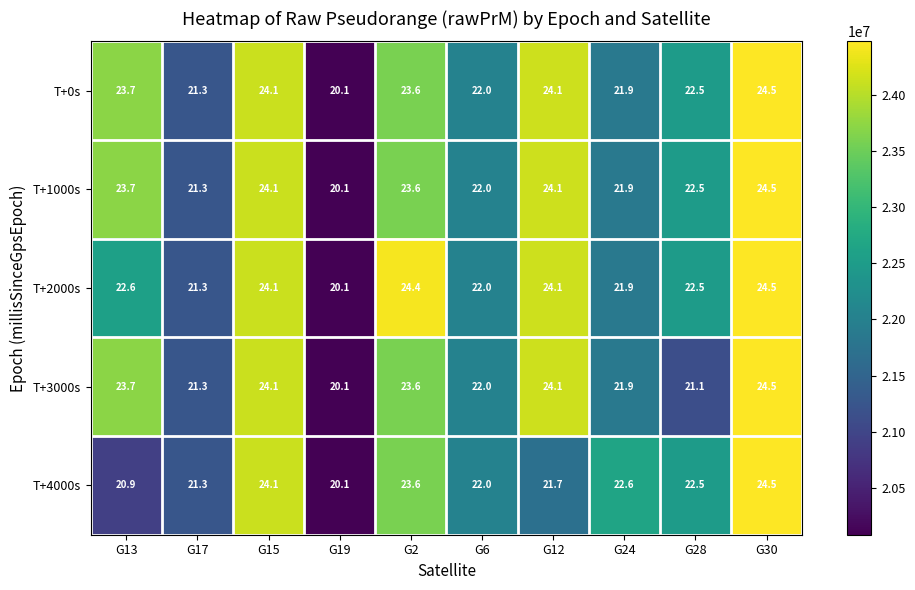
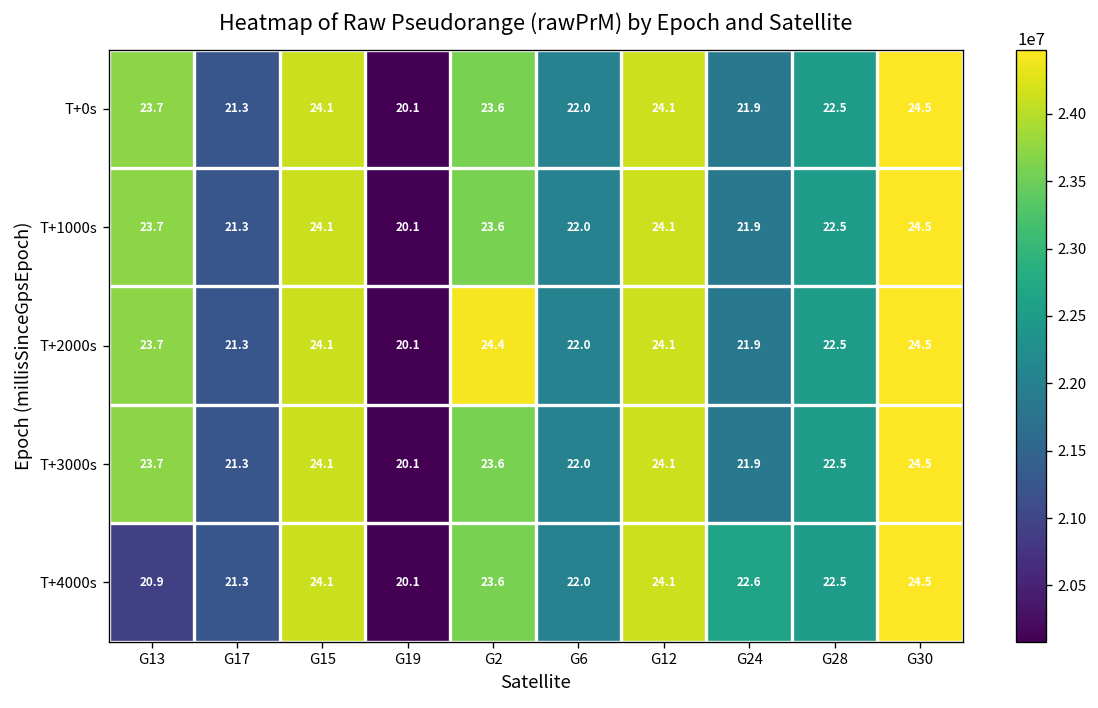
  {
    "T+0s": {
      "G13": 23.7,
      "G17": 21.3,
      "G15": 24.1,
      "G19": 20.1,
      "G2": 23.6,
      "G6": 22.0,
      "G12": 24.1,
      "G24": 21.9,
      "G28": 22.5,
      "G30": 24.5
    },
    "T+1000s": {
      "G13": 23.7,
      "G17": 21.3,
      "G15": 24.1,
      "G19": 20.1,
      "G2": 23.6,
      "G6": 22.0,
      "G12": 24.1,
      "G24": 21.9,
      "G28": 22.5,
      "G30": 24.5
    },
    "T+2000s": {
-     "G13": 22.6,
+     "G13": 23.7,
      "G17": 21.3,
      "G15": 24.1,
      "G19": 20.1,
      "G2": 24.4,
      "G6": 22.0,
      "G12": 24.1,
      "G24": 21.9,
      "G28": 22.5,
      "G30": 24.5
    },
    "T+3000s": {
      "G13": 23.7,
      "G17": 21.3,
      "G15": 24.1,
      "G19": 20.1,
      "G2": 23.6,
      "G6": 22.0,
      "G12": 24.1,
      "G24": 21.9,
-     "G28": 21.1,
+     "G28": 22.5,
      "G30": 24.5
    },
    "T+4000s": {
      "G13": 20.9,
      "G17": 21.3,
      "G15": 24.1,
      "G19": 20.1,
      "G2": 23.6,
      "G6": 22.0,
-     "G12": 21.7,
+     "G12": 24.1,
      "G24": 22.6,
      "G28": 22.5,
      "G30": 24.5
    }
  }
